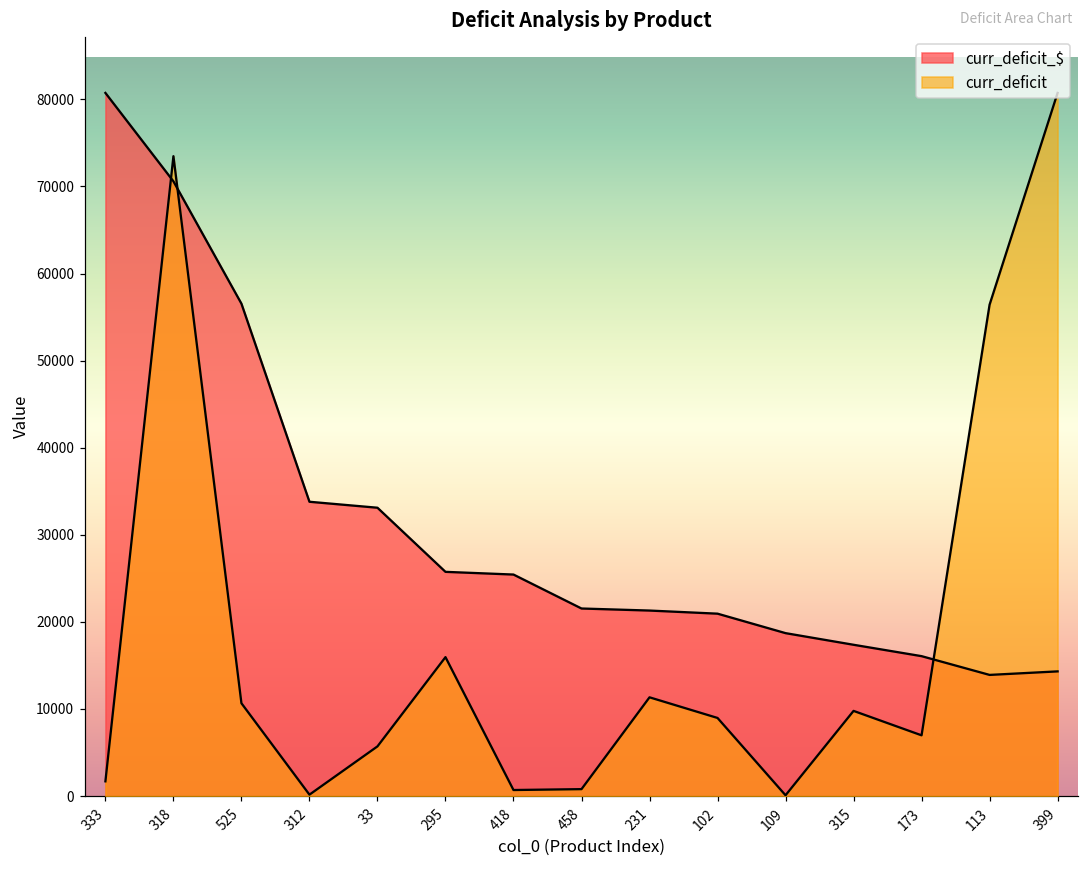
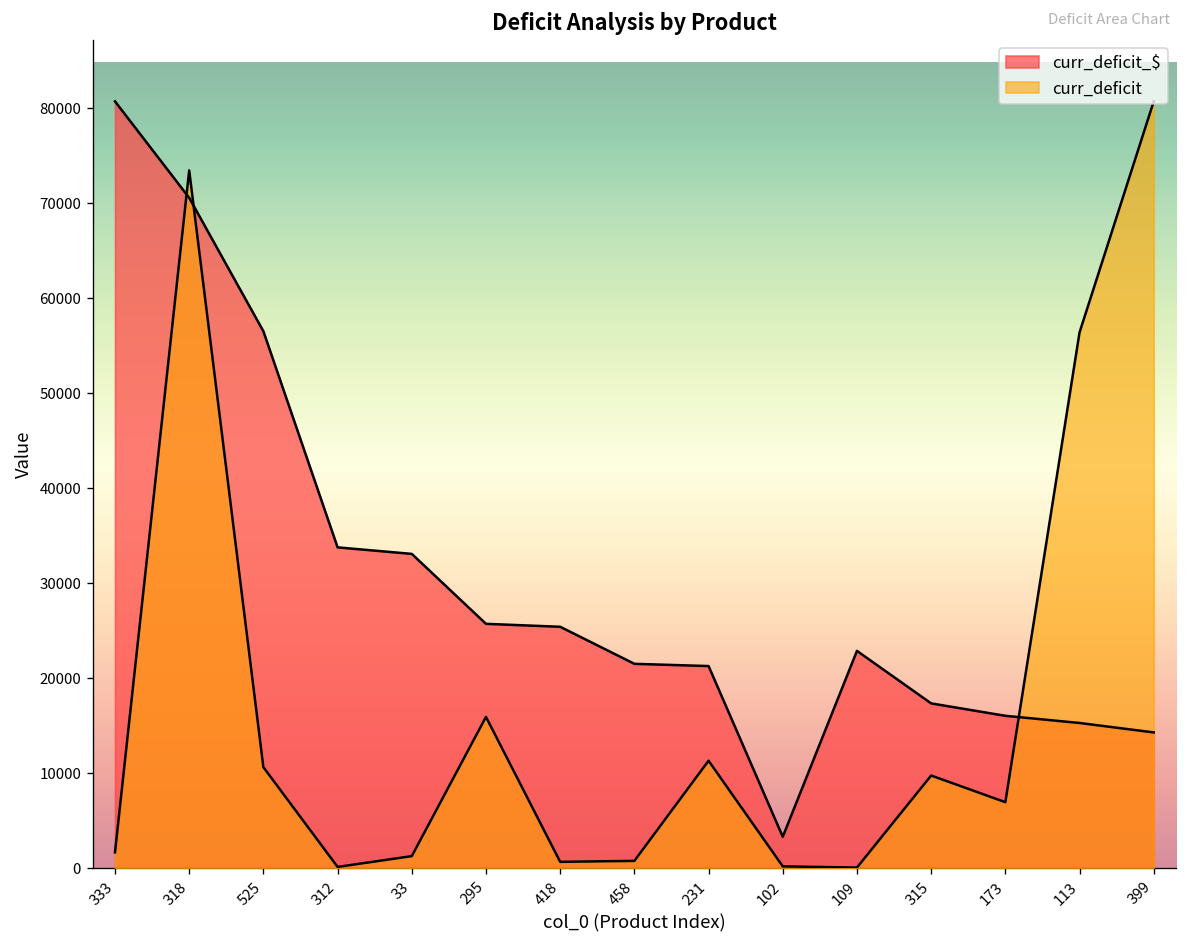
  {
    "curr_deficit_$": {
      "333": 81000,
      "318": 71000,
      "525": 57000,
      "312": 34000,
      "33": 33000,
      "295": 26000,
      "418": 25000,
      "458": 22000,
      "231": 21000,
-     "102": 21000,
-     "109": 19000,
+     "102": 3000,
+     "109": 23000,
      "315": 17000,
      "173": 16000,
-     "113": 14000,
+     "113": 15000,
      "399": 14000
    },
    "curr_deficit": {
      "333": 2000,
      "318": 73000,
      "525": 11000,
      "312": 0,
-     "33": 6000,
+     "33": 1000,
      "295": 16000,
      "418": 1000,
      "458": 1000,
      "231": 11000,
-     "102": 9000,
+     "102": 0,
      "109": 0,
      "315": 10000,
      "173": 7000,
      "113": 56000
    }
  }
